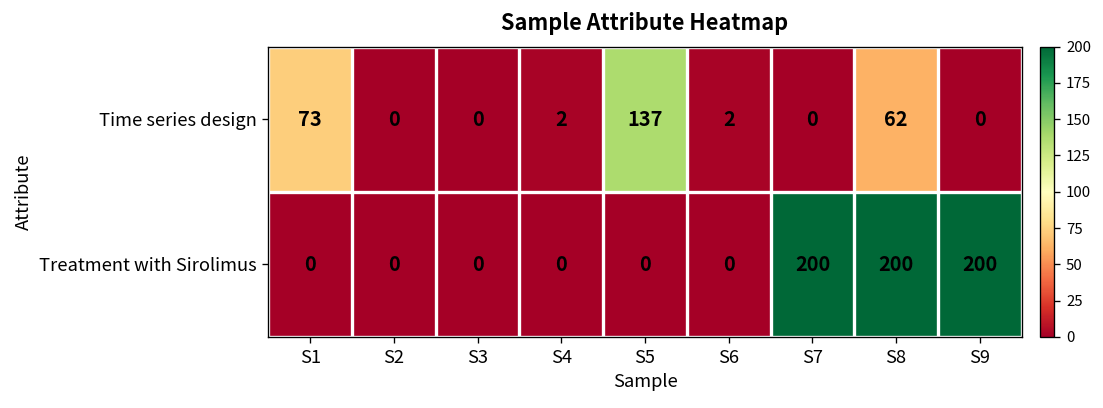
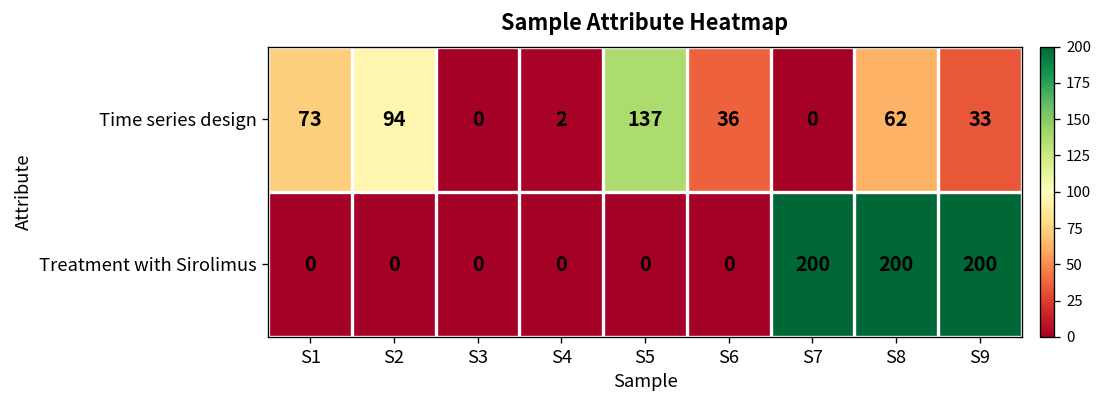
  {
    "Time series design": {
      "S1": 73,
-     "S2": 0,
+     "S2": 94,
      "S3": 0,
      "S4": 2,
      "S5": 137,
-     "S6": 2,
+     "S6": 36,
      "S7": 0,
      "S8": 62,
-     "S9": 0
+     "S9": 33
    },
    "Treatment with Sirolimus": {
      "S1": 0,
      "S2": 0,
      "S3": 0,
      "S4": 0,
      "S5": 0,
      "S6": 0,
      "S7": 200,
      "S8": 200,
      "S9": 200
    }
  }
